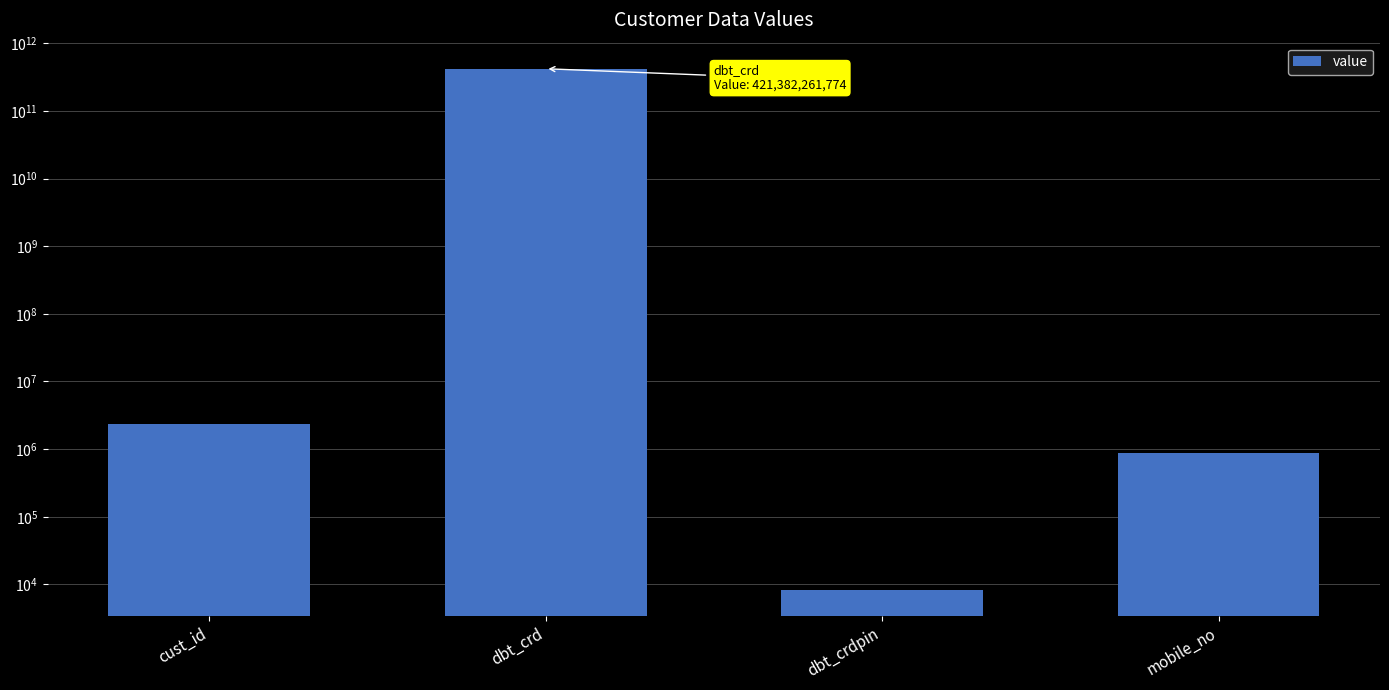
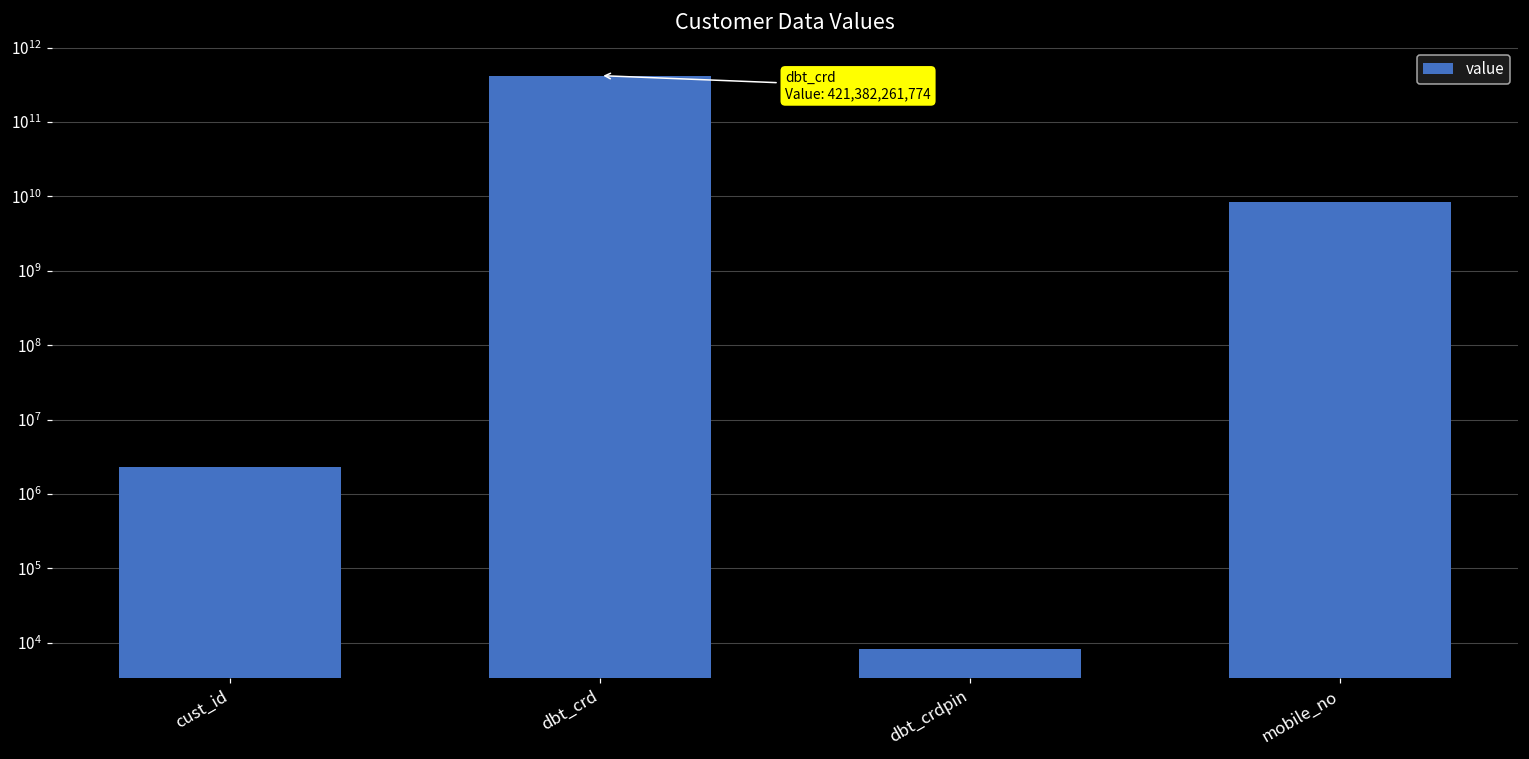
  {
    "cust_id": 2300000,
    "dbt_crdpin": 8000,
-   "mobile_no": 900000
+   "mobile_no": 8000000000
  }
